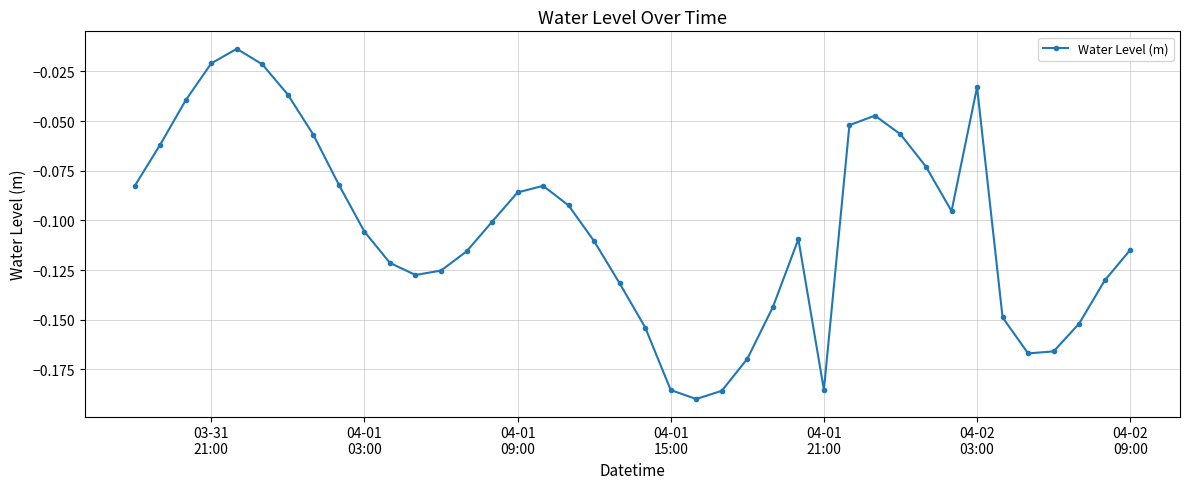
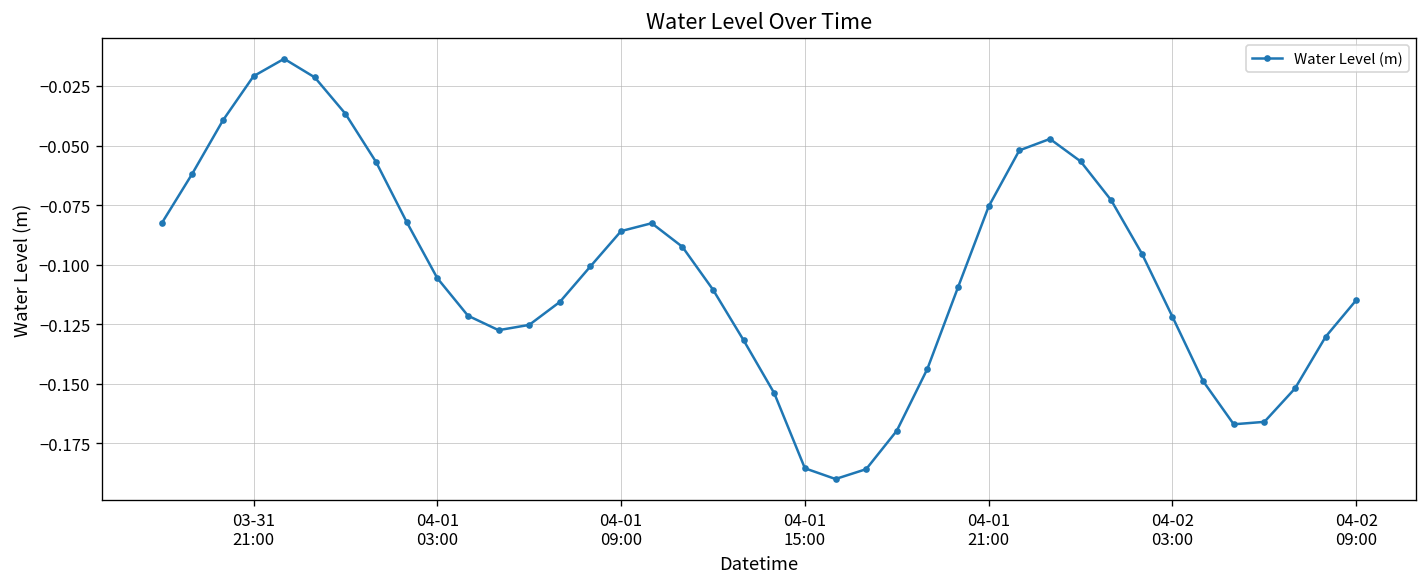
  {
    "03-31 21:00": -0.021,
    "04-01 03:00": -0.106,
    "04-01 09:00": -0.086,
    "04-01 15:00": -0.185,
-   "04-01 21:00": -0.185,
-   "04-02 03:00": -0.033,
+   "04-01 21:00": -0.076,
+   "04-02 03:00": -0.122,
    "04-02 09:00": -0.115
  }
